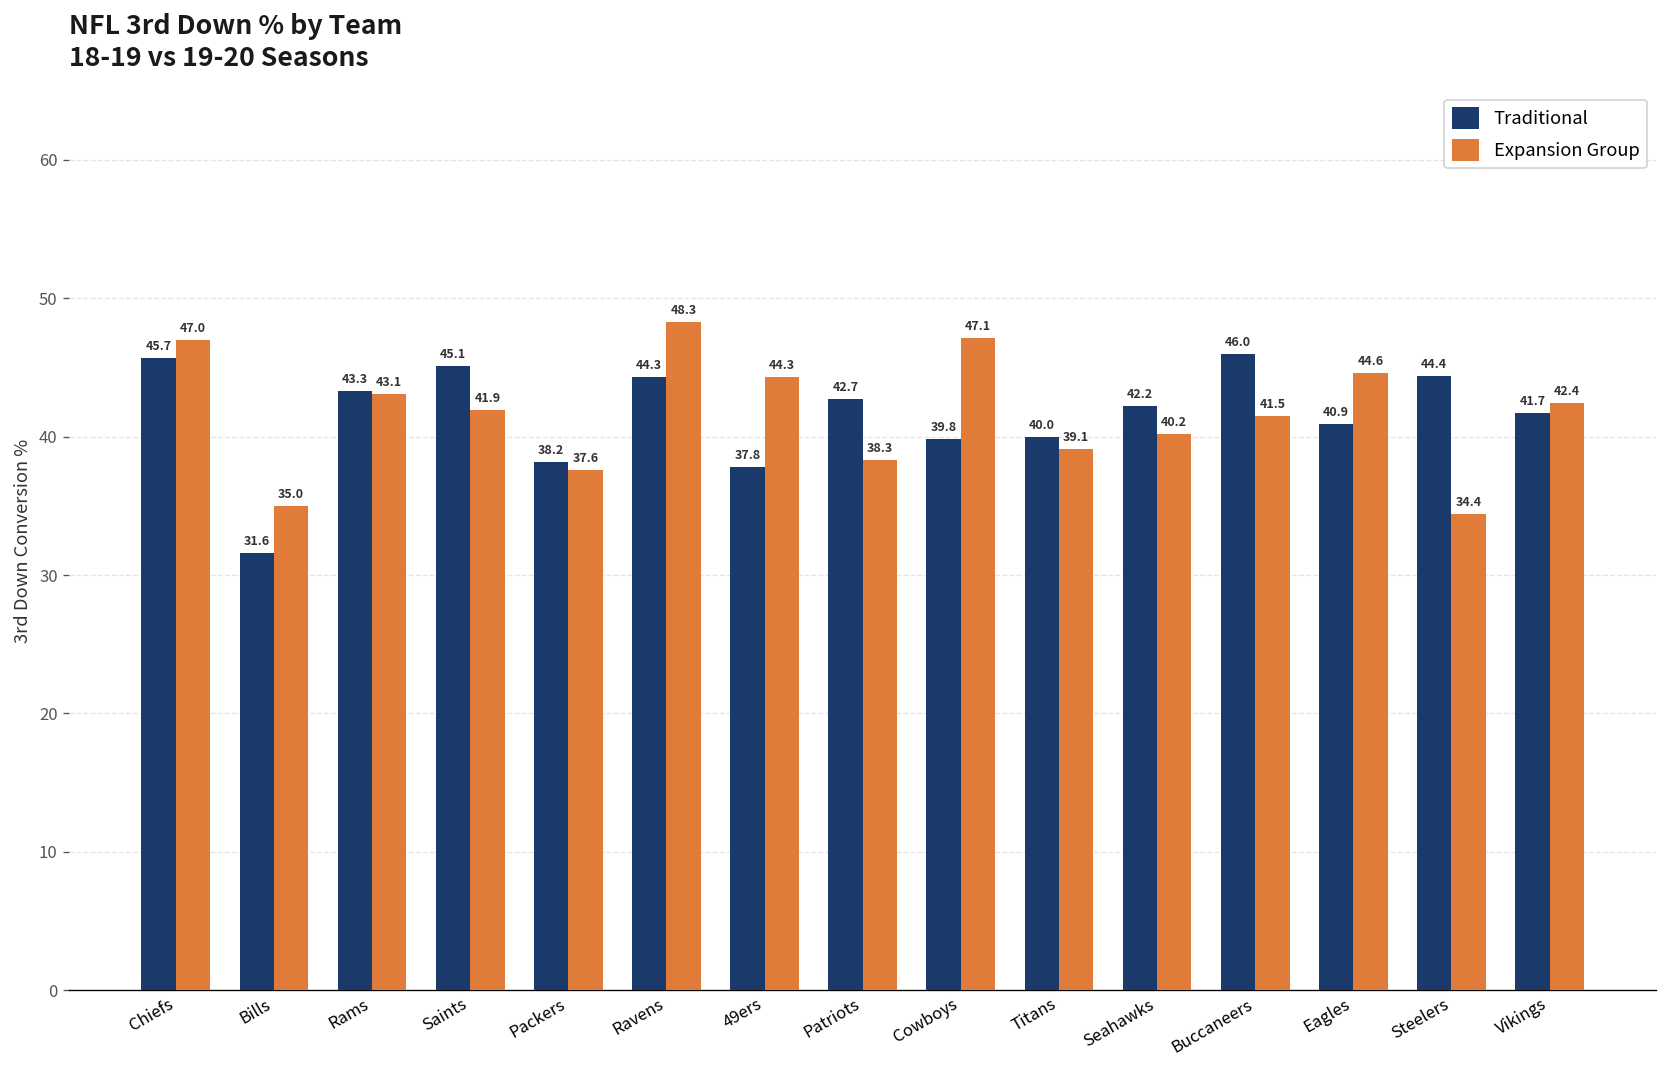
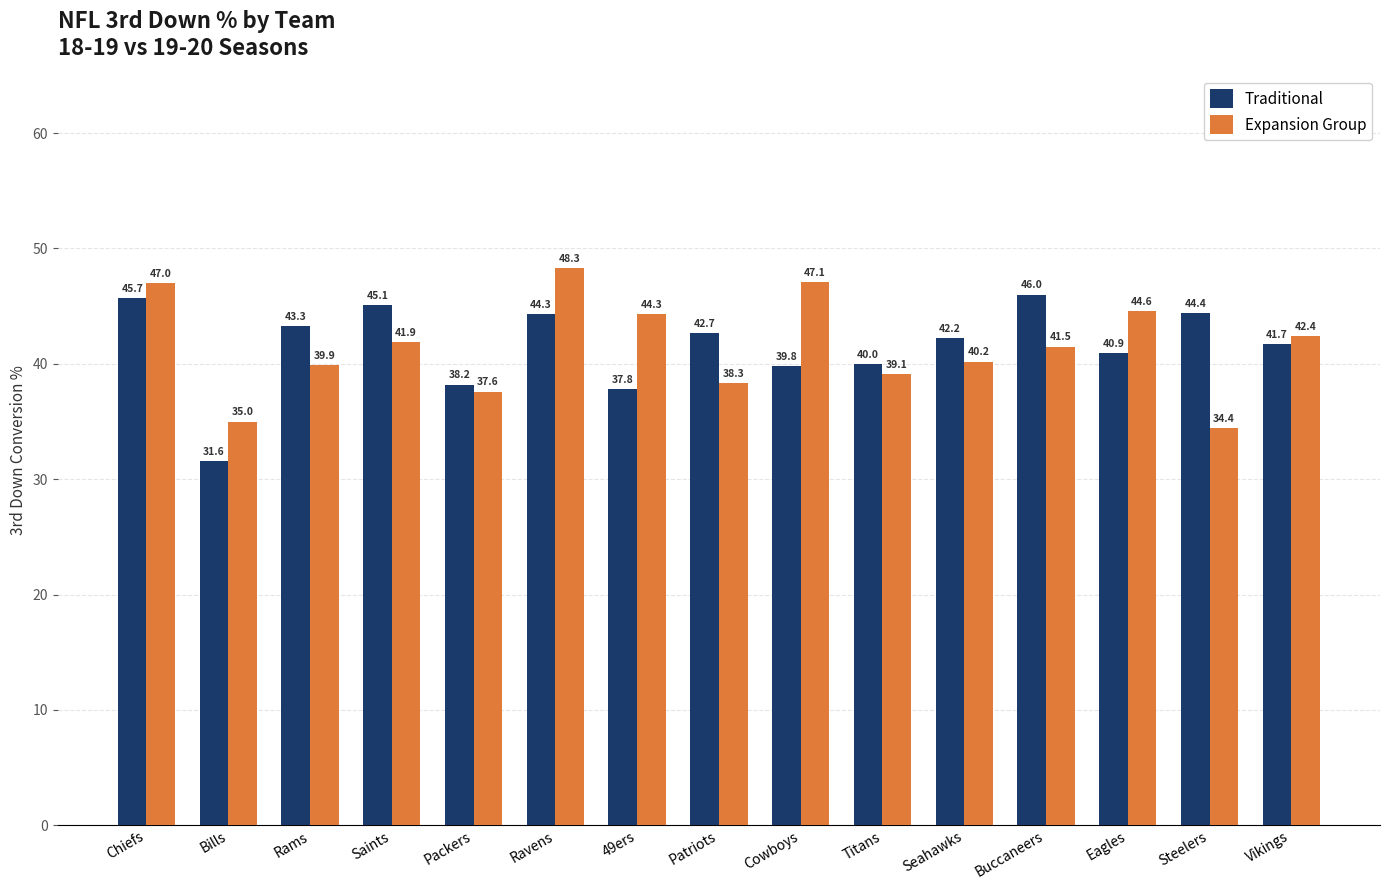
  {
    "Traditional": {
      "Chiefs": 45.7,
      "Bills": 31.6,
      "Rams": 43.3,
      "Saints": 45.1,
      "Packers": 38.2,
      "Ravens": 44.3,
      "49ers": 37.8,
      "Patriots": 42.7,
      "Cowboys": 39.8,
      "Titans": 40.0,
      "Seahawks": 42.2,
      "Buccaneers": 46.0,
      "Eagles": 40.9,
      "Steelers": 44.4,
      "Vikings": 41.7
    },
    "Expansion Group": {
      "Chiefs": 47.0,
      "Bills": 35.0,
-     "Rams": 43.1,
+     "Rams": 39.9,
      "Saints": 41.9,
      "Packers": 37.6,
      "Ravens": 48.3,
      "49ers": 44.3,
      "Patriots": 38.3,
      "Cowboys": 47.1,
      "Titans": 39.1,
      "Seahawks": 40.2,
      "Buccaneers": 41.5,
      "Eagles": 44.6,
      "Steelers": 34.4,
      "Vikings": 42.4
    }
  }
